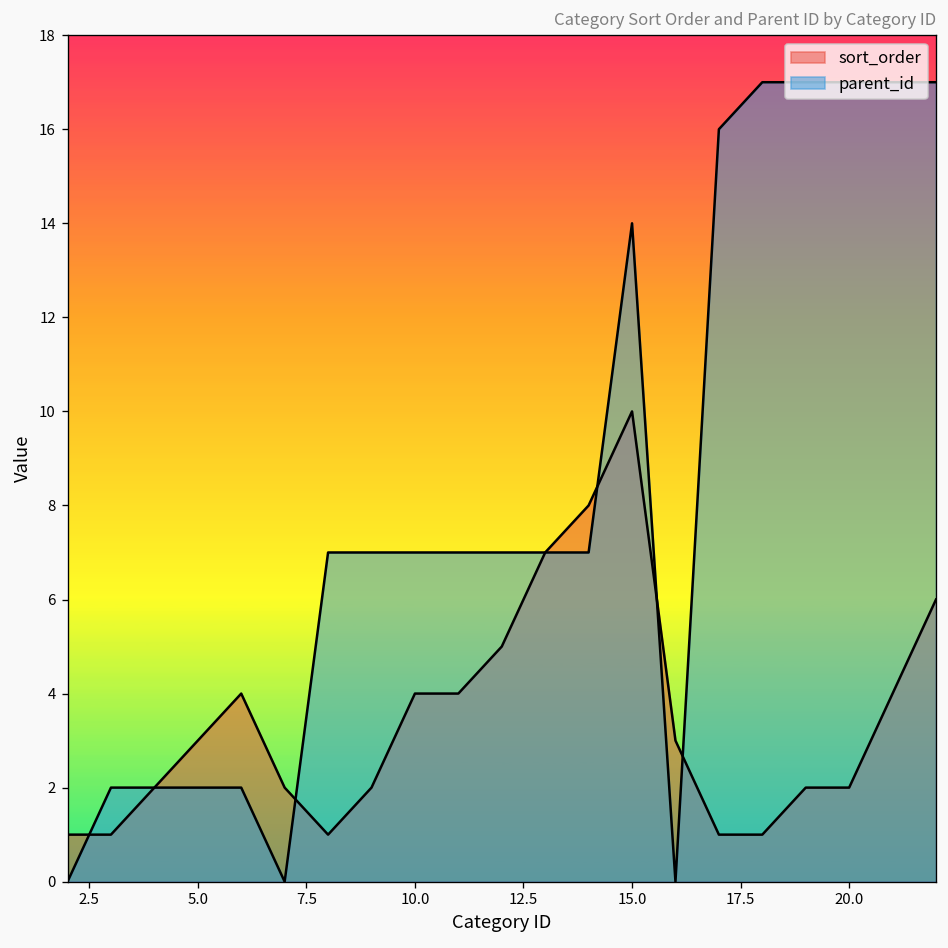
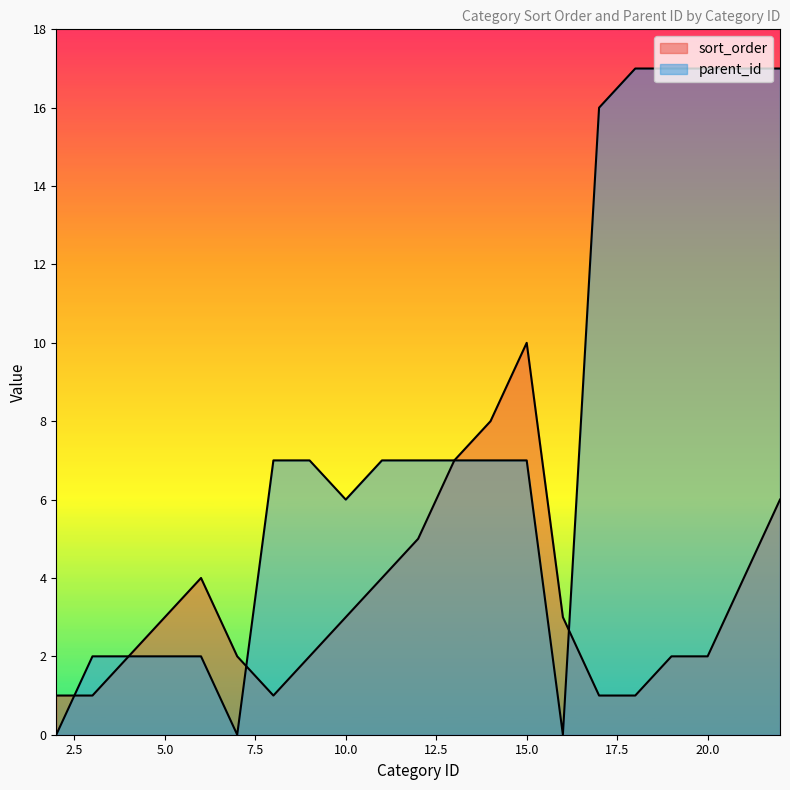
  {
    "sort_order": {
      "5.0": 3,
-     "10.0": 4,
+     "10.0": 3,
      "15.0": 10,
      "20.0": 2
    },
    "parent_id": {
      "5.0": 2,
-     "10.0": 7,
-     "15.0": 14
+     "10.0": 6,
+     "15.0": 7
    }
  }
